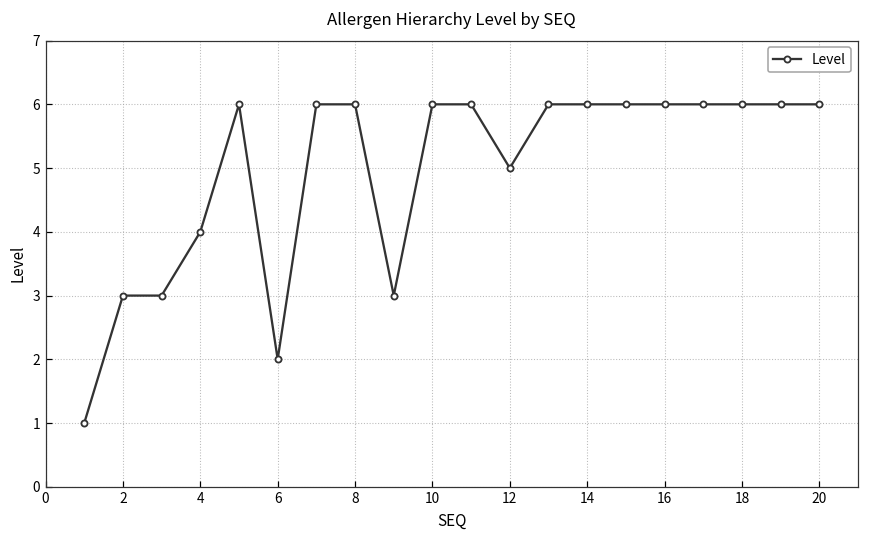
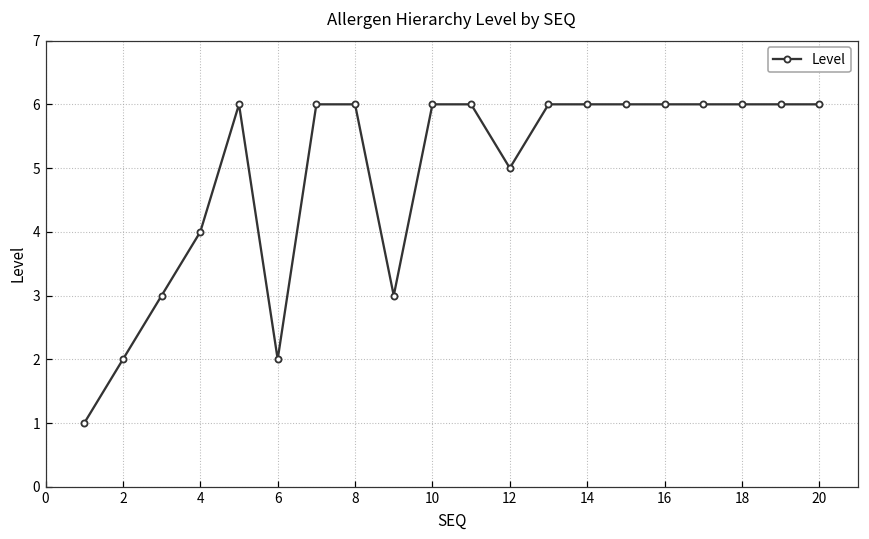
  {
-   "2": 3,
+   "2": 2,
    "4": 4,
    "6": 2,
    "8": 6,
    "10": 6,
    "12": 5,
    "14": 6,
    "16": 6,
    "18": 6,
    "20": 6
  }
